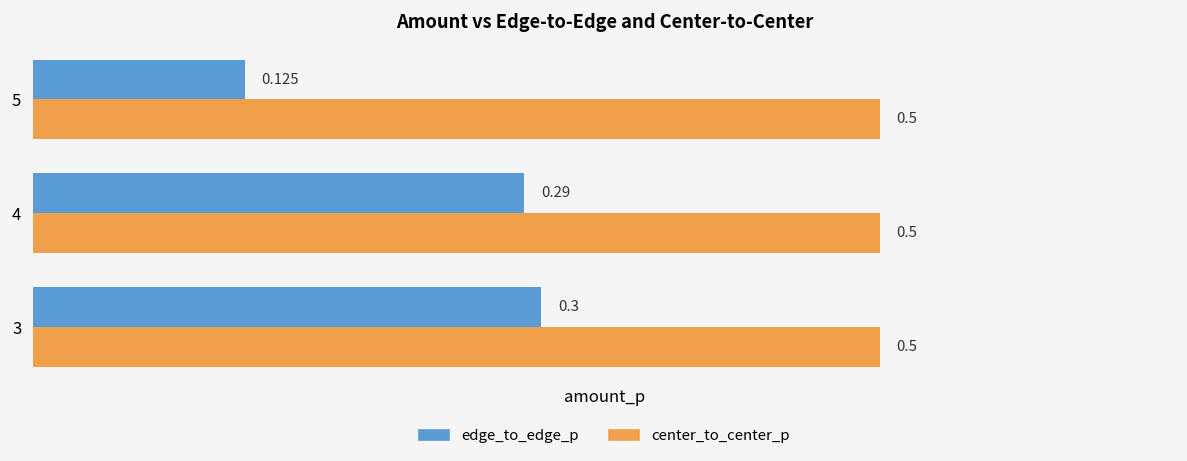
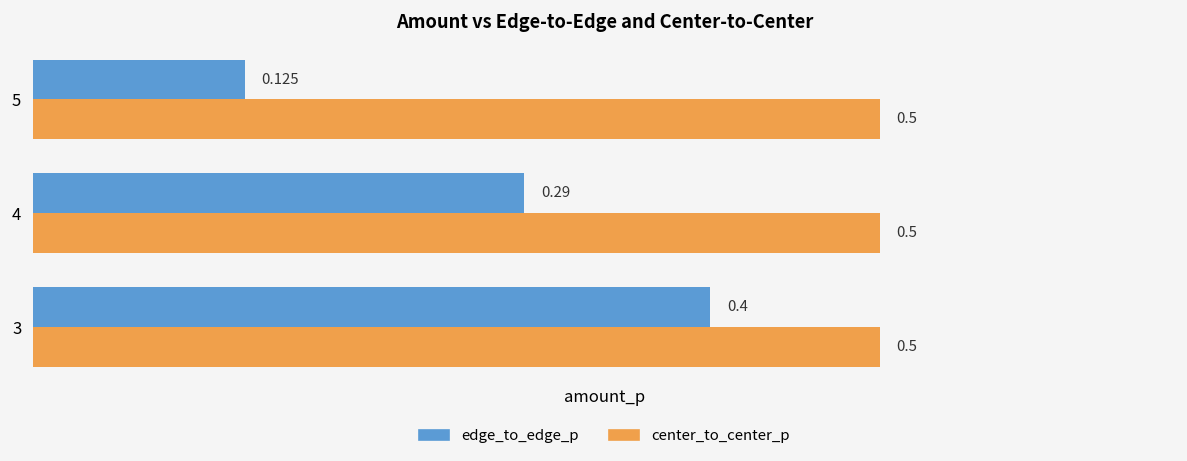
  {
    "edge_to_edge_p": {
      "5": 0.125,
      "4": 0.29,
-     "3": 0.3
+     "3": 0.4
    },
    "center_to_center_p": {
      "5": 0.5,
      "4": 0.5,
      "3": 0.5
    }
  }
